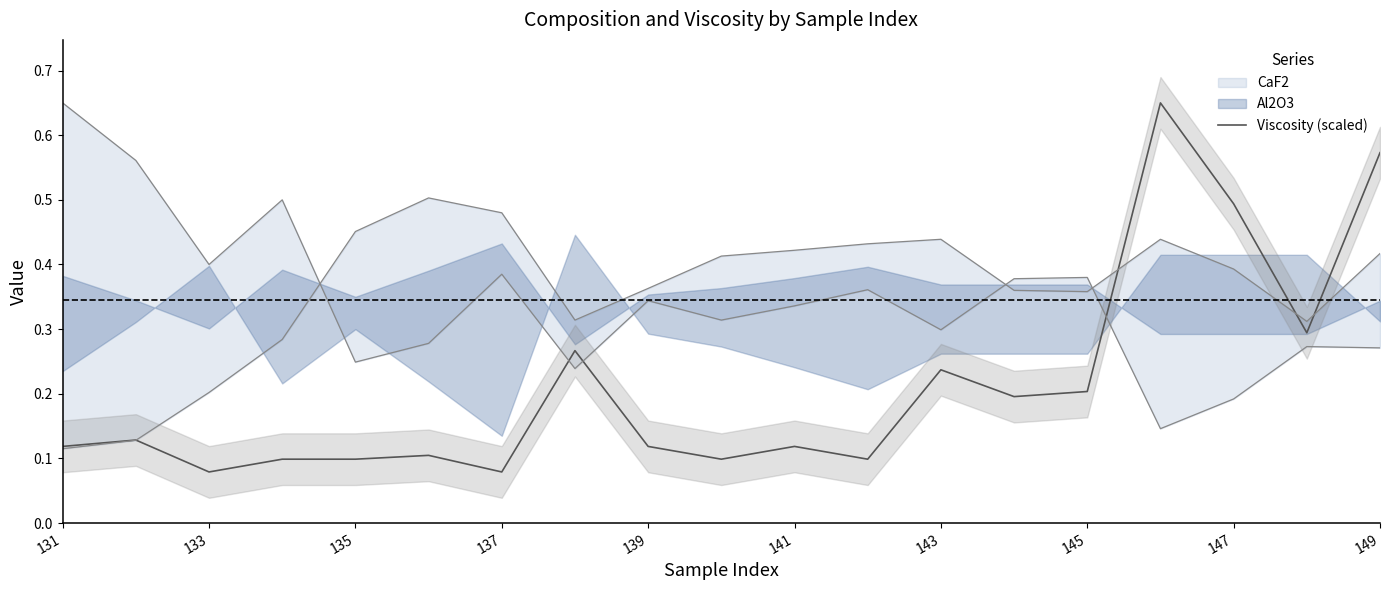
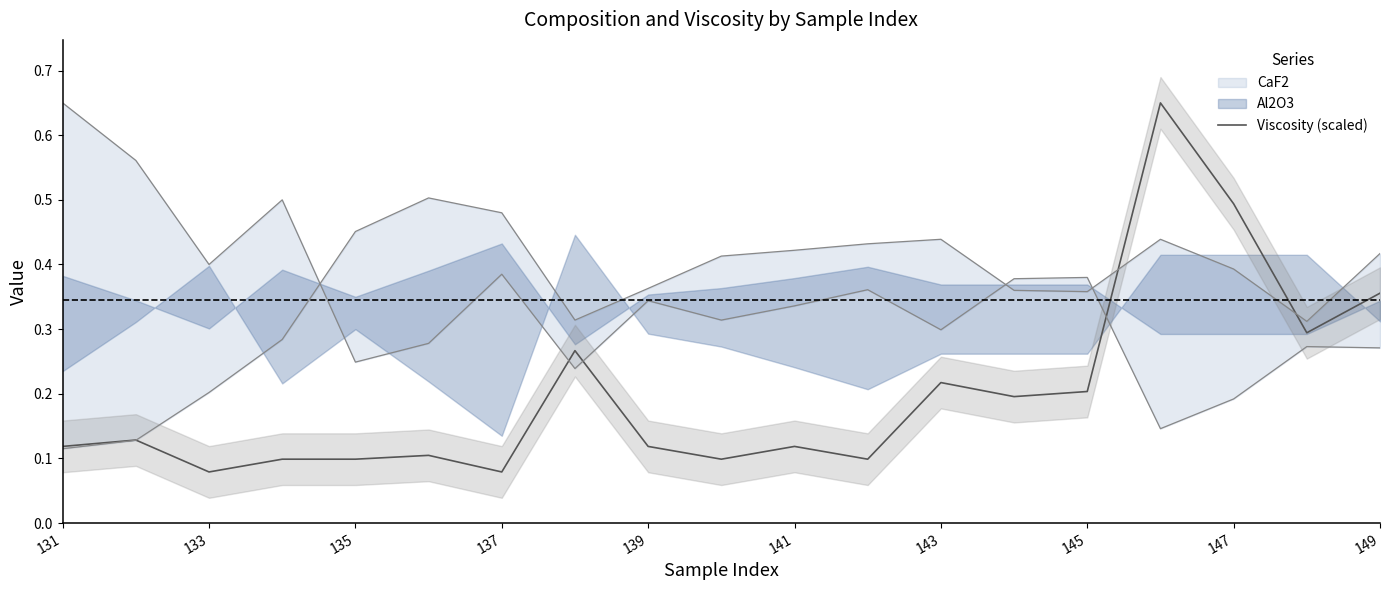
  {
    "Viscosity (scaled)": {
      "133": 0.08,
      "135": 0.10,
      "137": 0.08,
      "139": 0.12,
      "141": 0.12,
-     "143": 0.24,
+     "143": 0.22,
      "145": 0.20,
      "147": 0.49,
-     "149": 0.57
+     "149": 0.36
    }
  }
